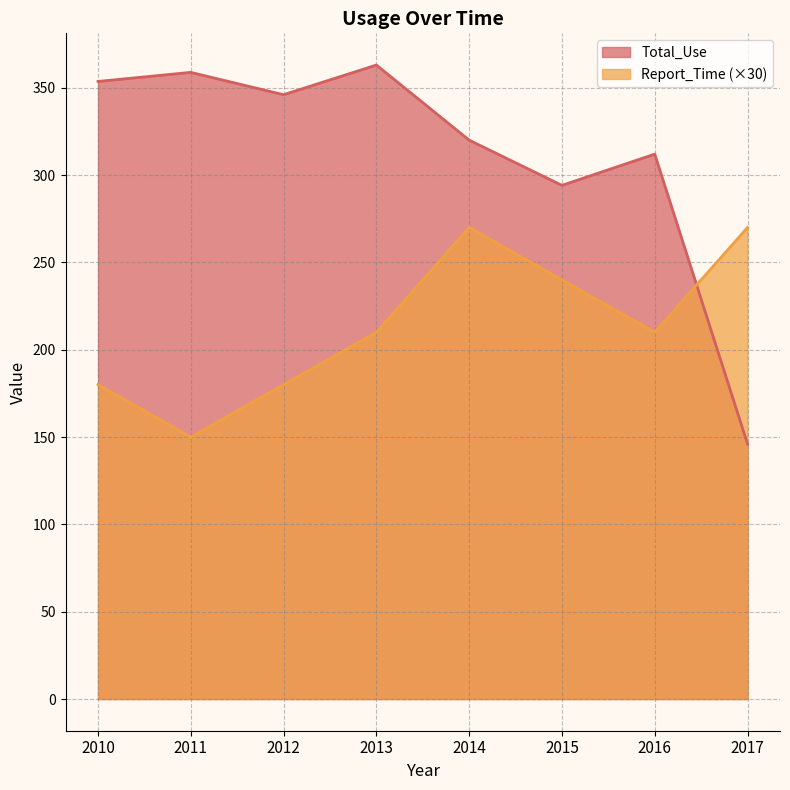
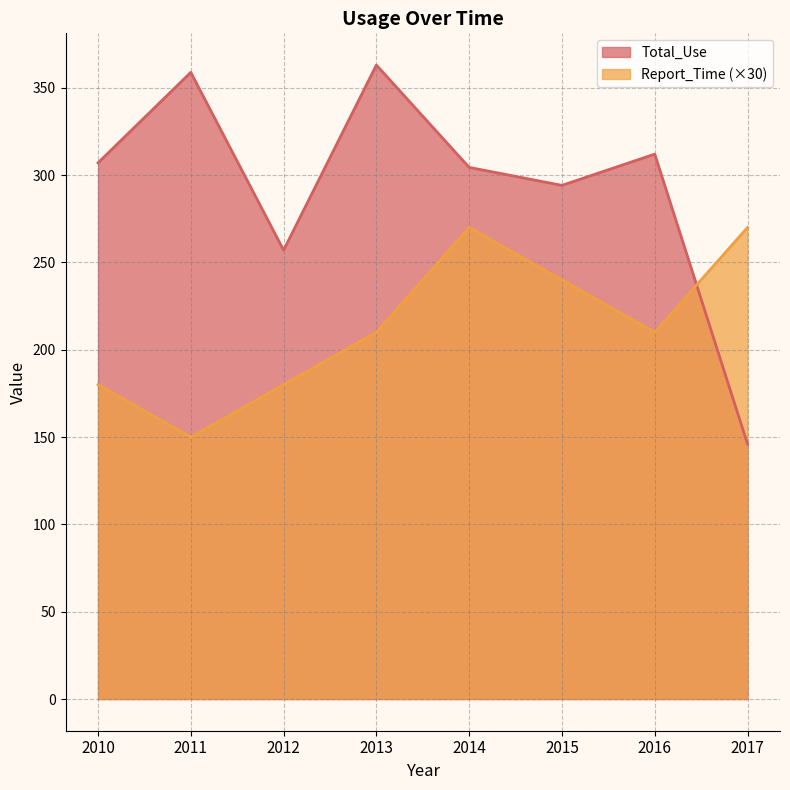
  {
    "Total_Use": {
-     "2010": 354,
+     "2010": 307,
      "2011": 359,
-     "2012": 346,
+     "2012": 257,
      "2013": 363,
-     "2014": 320,
+     "2014": 304,
      "2015": 294,
      "2016": 312,
      "2017": 146
    },
    "Report_Time (×30)": {
      "2010": 180,
      "2011": 150,
      "2012": 180,
      "2013": 210,
      "2014": 270,
      "2015": 240,
      "2016": 210,
      "2017": 270
    }
  }
